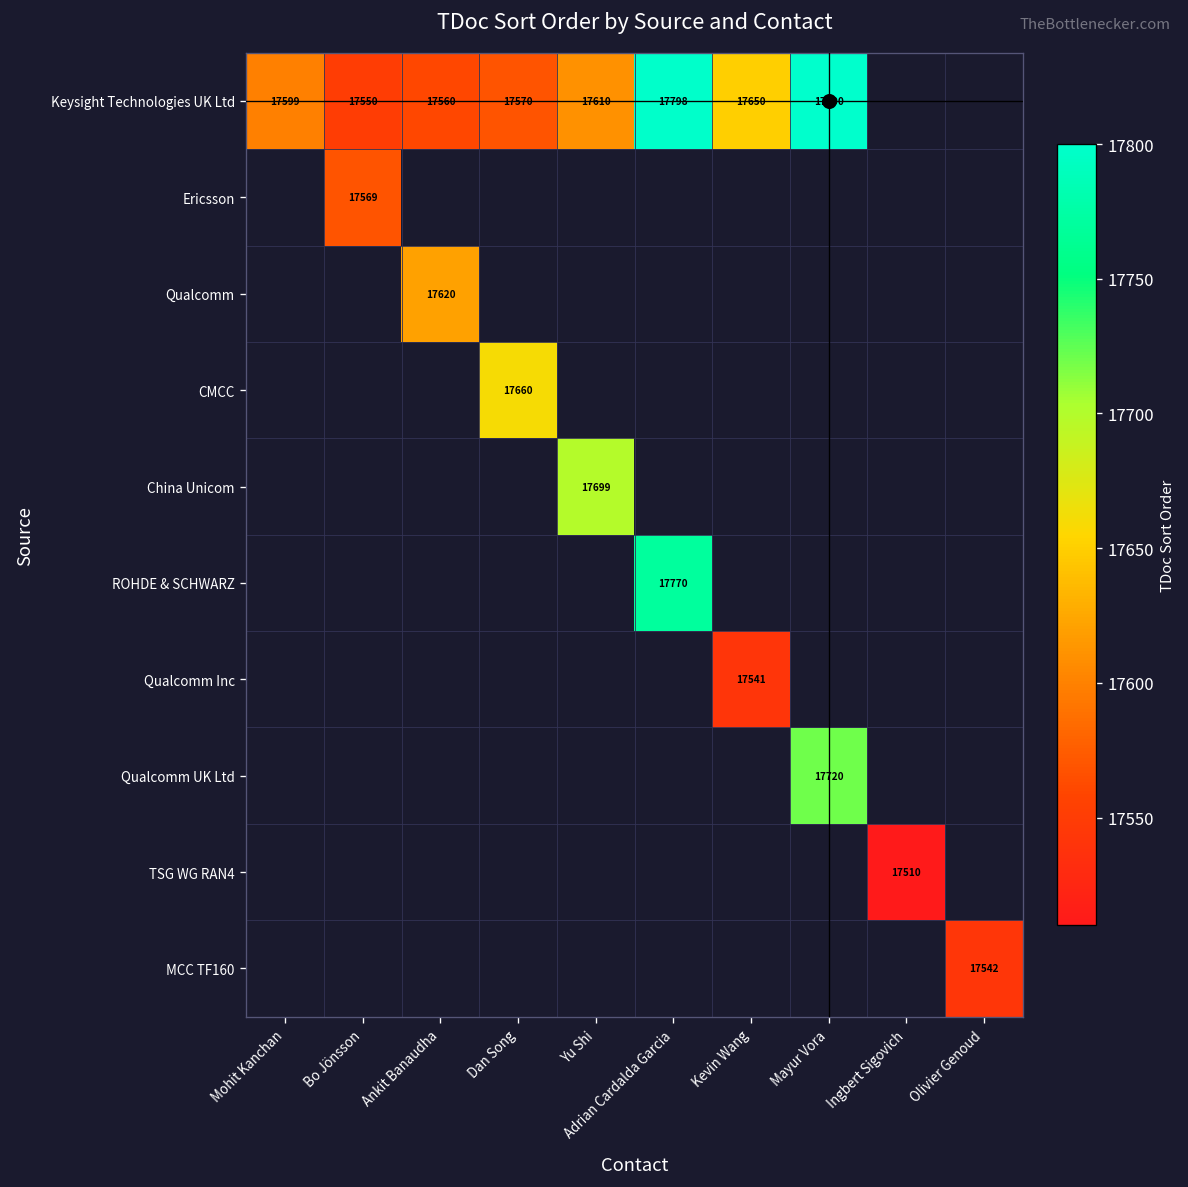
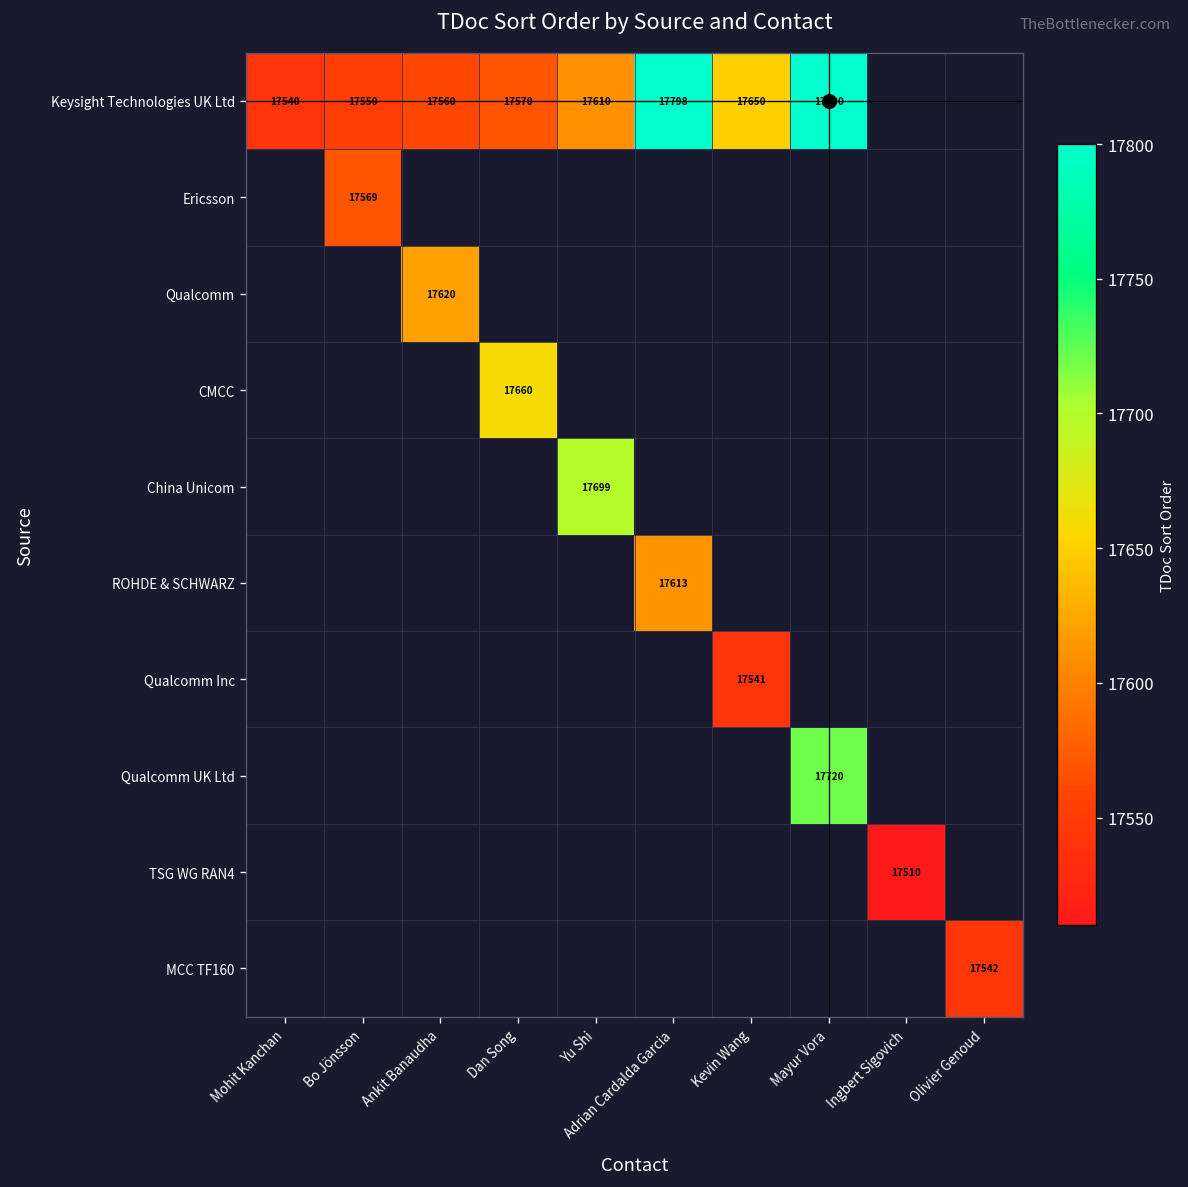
  {
    "Keysight Technologies UK Ltd": {
-     "Mohit Kanchan": 17599,
+     "Mohit Kanchan": 17540,
      "Bo Jönsson": 17550,
      "Ankit Banaudha": 17560,
      "Dan Song": 17570,
      "Yu Shi": 17610,
      "Adrian Cardalda Garcia": 17798,
      "Kevin Wang": 17650
    },
    "Ericsson": {
      "Bo Jönsson": 17569
    },
    "Qualcomm": {
      "Ankit Banaudha": 17620
    },
    "CMCC": {
      "Dan Song": 17660
    },
    "China Unicom": {
      "Yu Shi": 17699
    },
    "ROHDE & SCHWARZ": {
-     "Adrian Cardalda Garcia": 17770
+     "Adrian Cardalda Garcia": 17613
    },
    "Qualcomm Inc": {
      "Kevin Wang": 17541
    },
    "Qualcomm UK Ltd": {
      "Mayur Vora": 17720
    },
    "TSG WG RAN4": {
      "Ingbert Sigovich": 17510
    },
    "MCC TF160": {
      "Olivier Genoud": 17542
    }
  }
